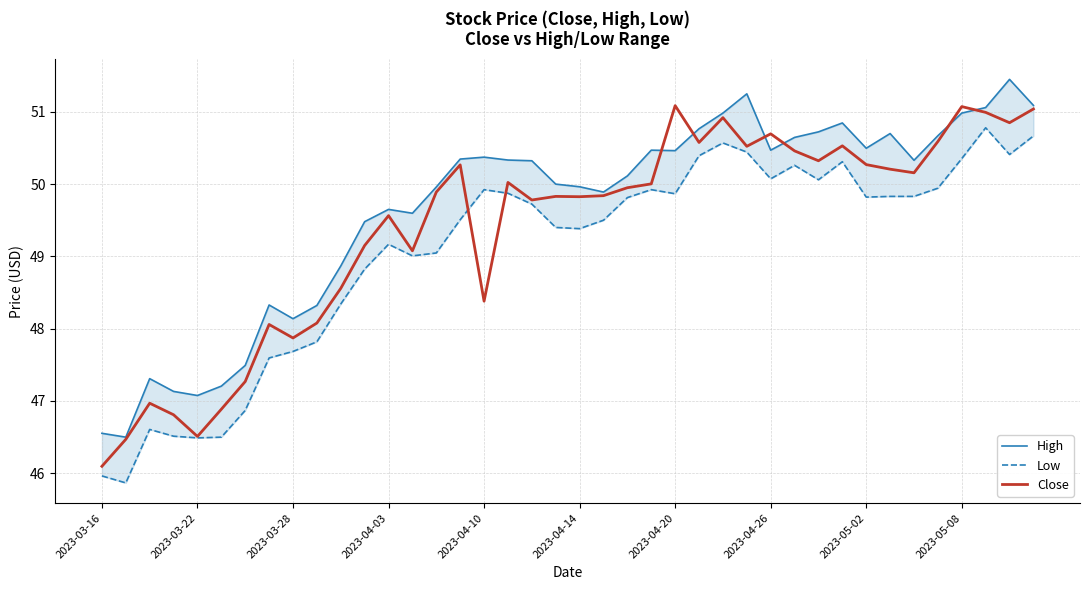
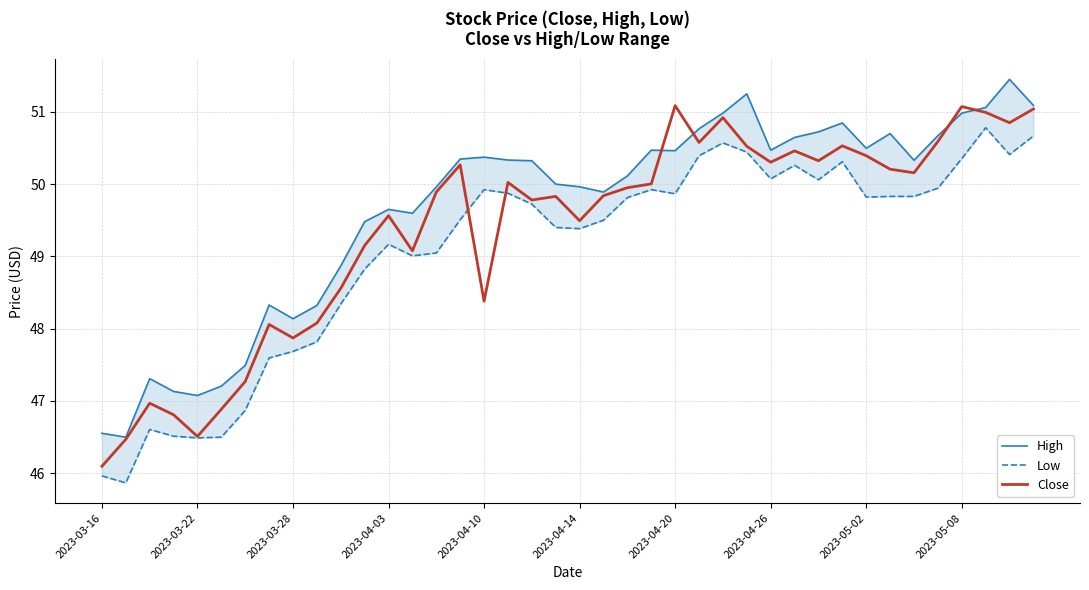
  {
    "Close": {
      "2023-03-16": 46.1,
      "2023-03-28": 47.9,
      "2023-04-03": 49.6,
      "2023-04-10": 48.4,
-     "2023-04-14": 49.8,
+     "2023-04-14": 49.5,
      "2023-04-20": 51.1,
-     "2023-04-26": 50.7,
-     "2023-05-02": 50.3,
+     "2023-04-26": 50.3,
+     "2023-05-02": 50.4,
      "2023-05-08": 51.1
    }
  }
